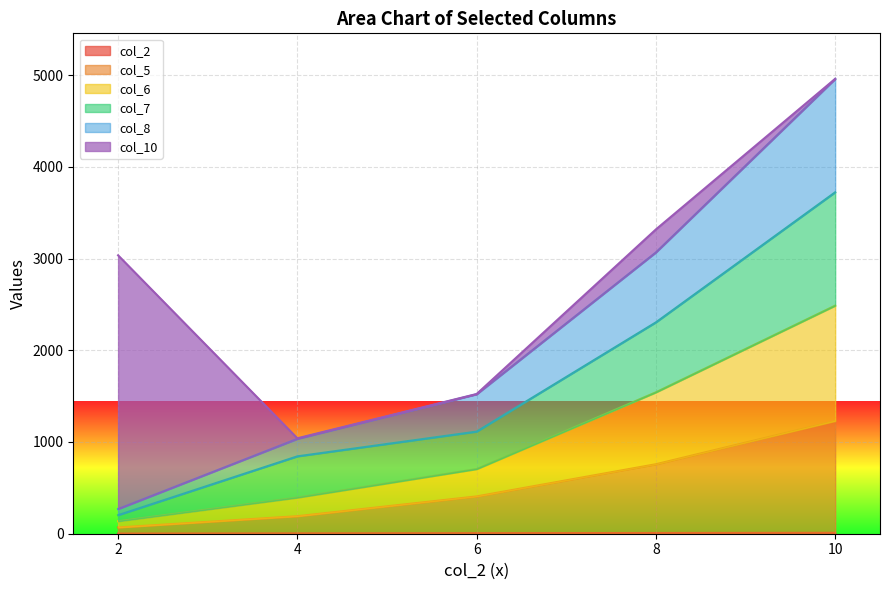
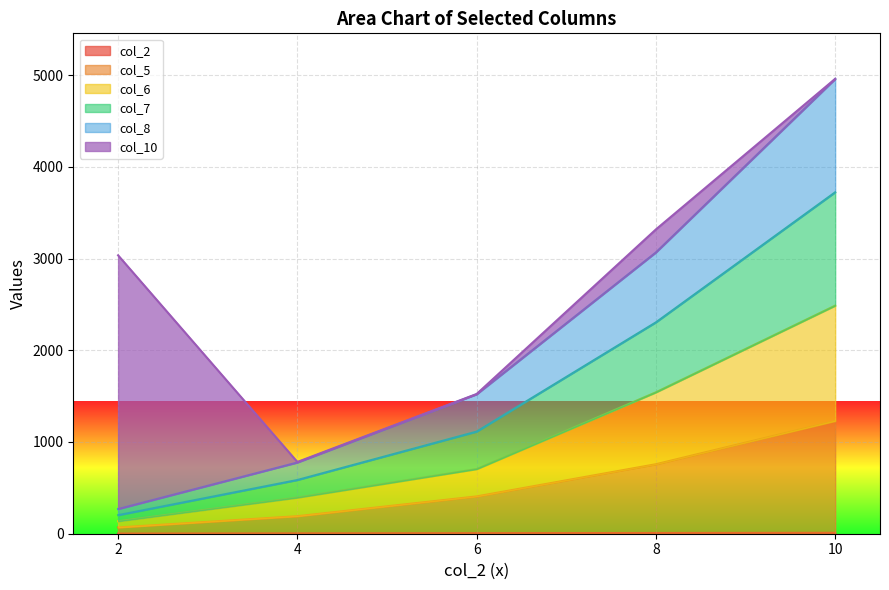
  {
    "col_6": {
      "2": 100,
      "4": 200,
      "6": 300,
      "8": 800,
      "10": 1300
    },
    "col_7": {
      "2": 100,
-     "4": 400,
+     "4": 200,
      "6": 400,
      "8": 800,
      "10": 1200
    },
    "col_8": {
      "2": 100,
      "8": 800
    },
    "col_10": {
      "2": 2800,
      "8": 300
    }
  }
